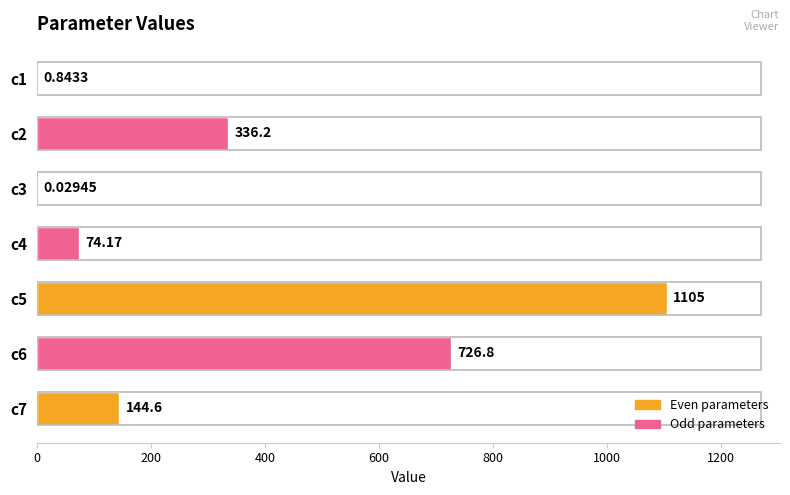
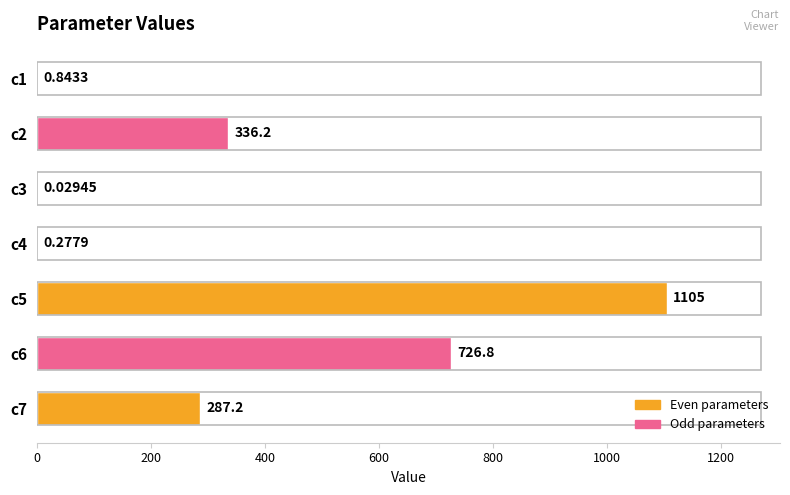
  {
    "c1": 0.8433,
    "c2": 336.2,
    "c3": 0.02945,
-   "c4": 74.17,
+   "c4": 0.2779,
    "c5": 1105,
    "c6": 726.8,
-   "c7": 144.6
+   "c7": 287.2
  }
